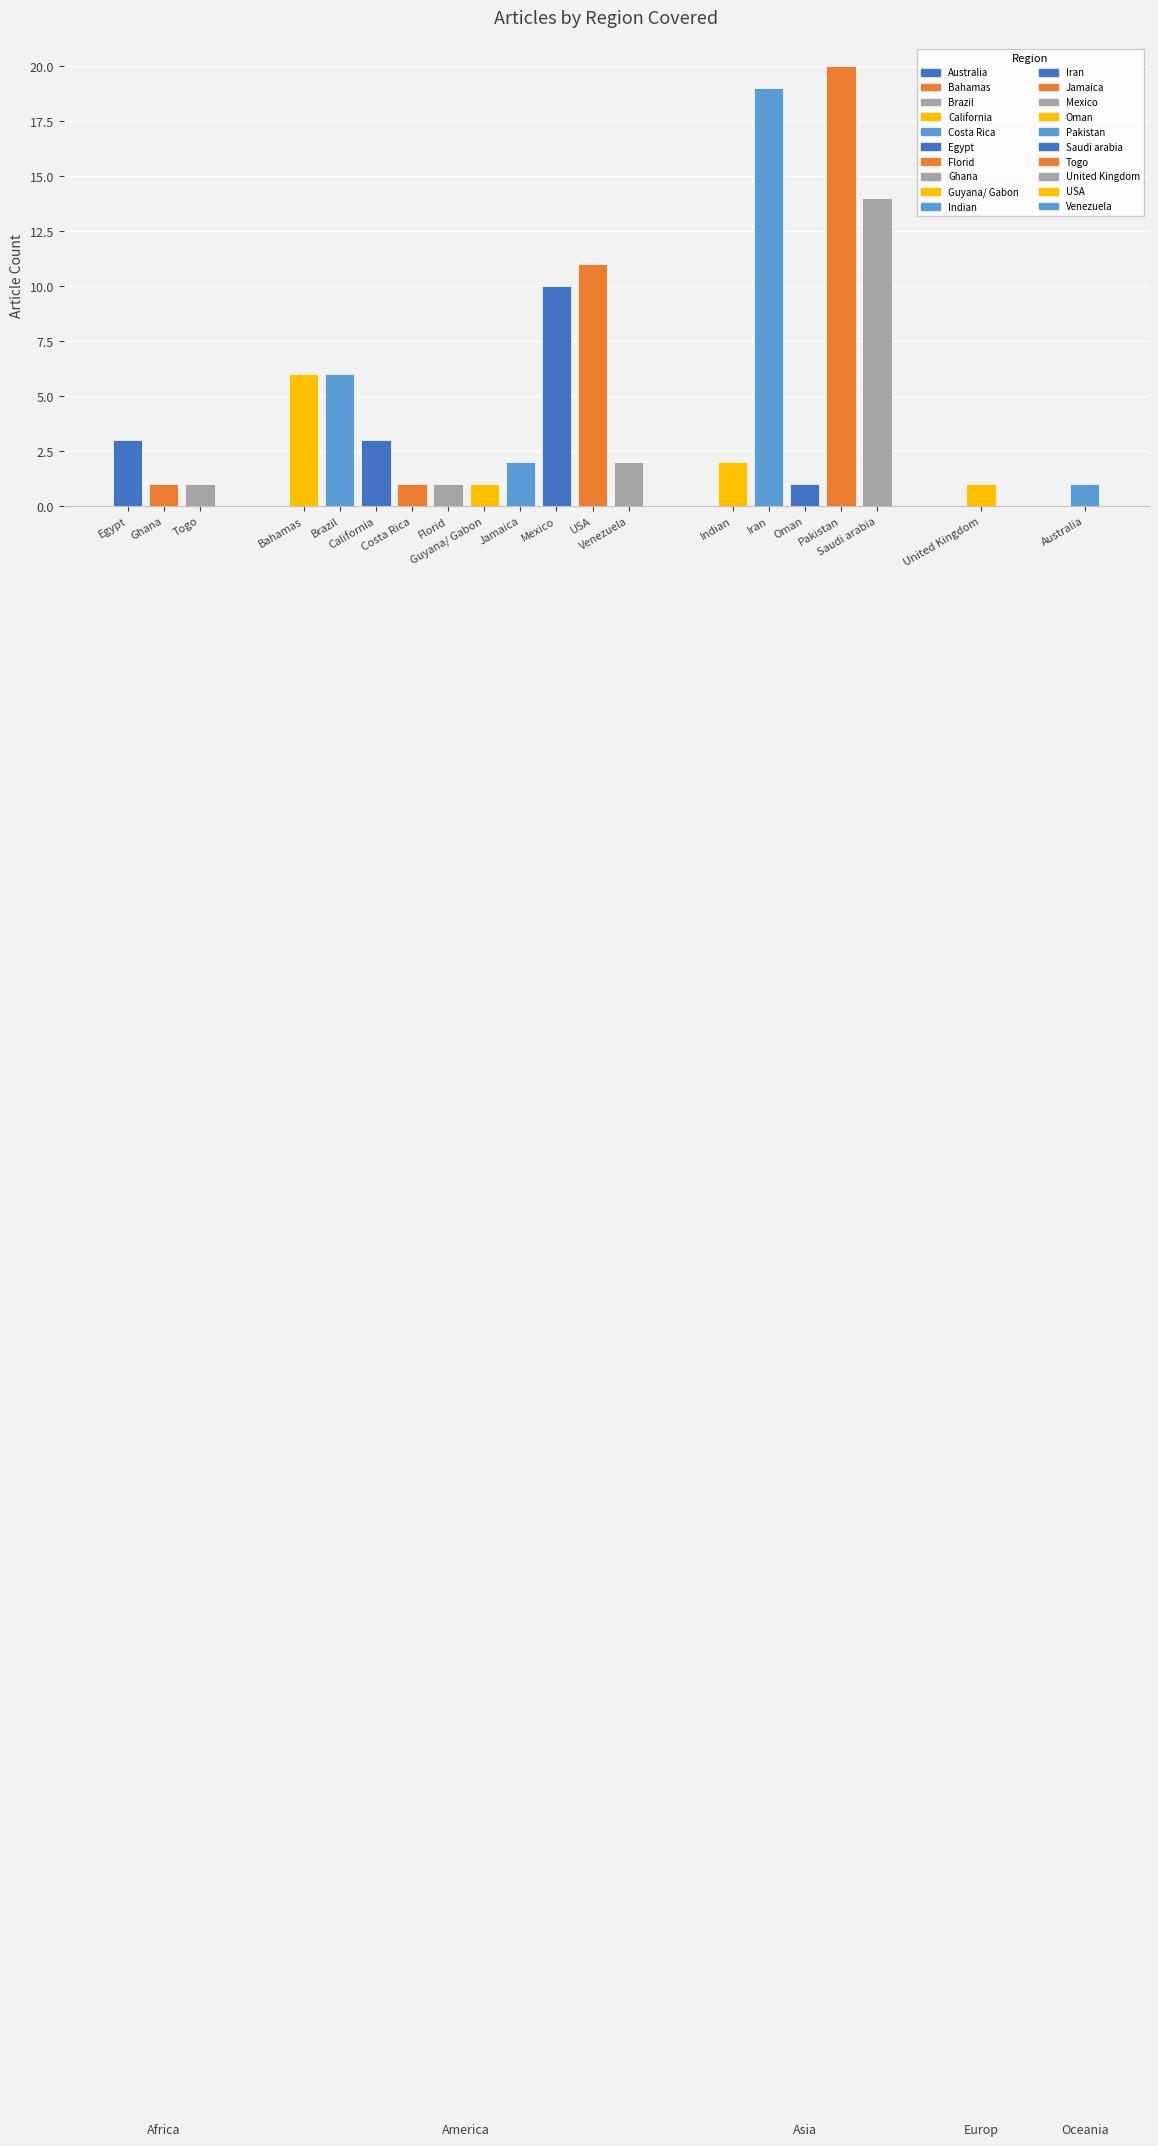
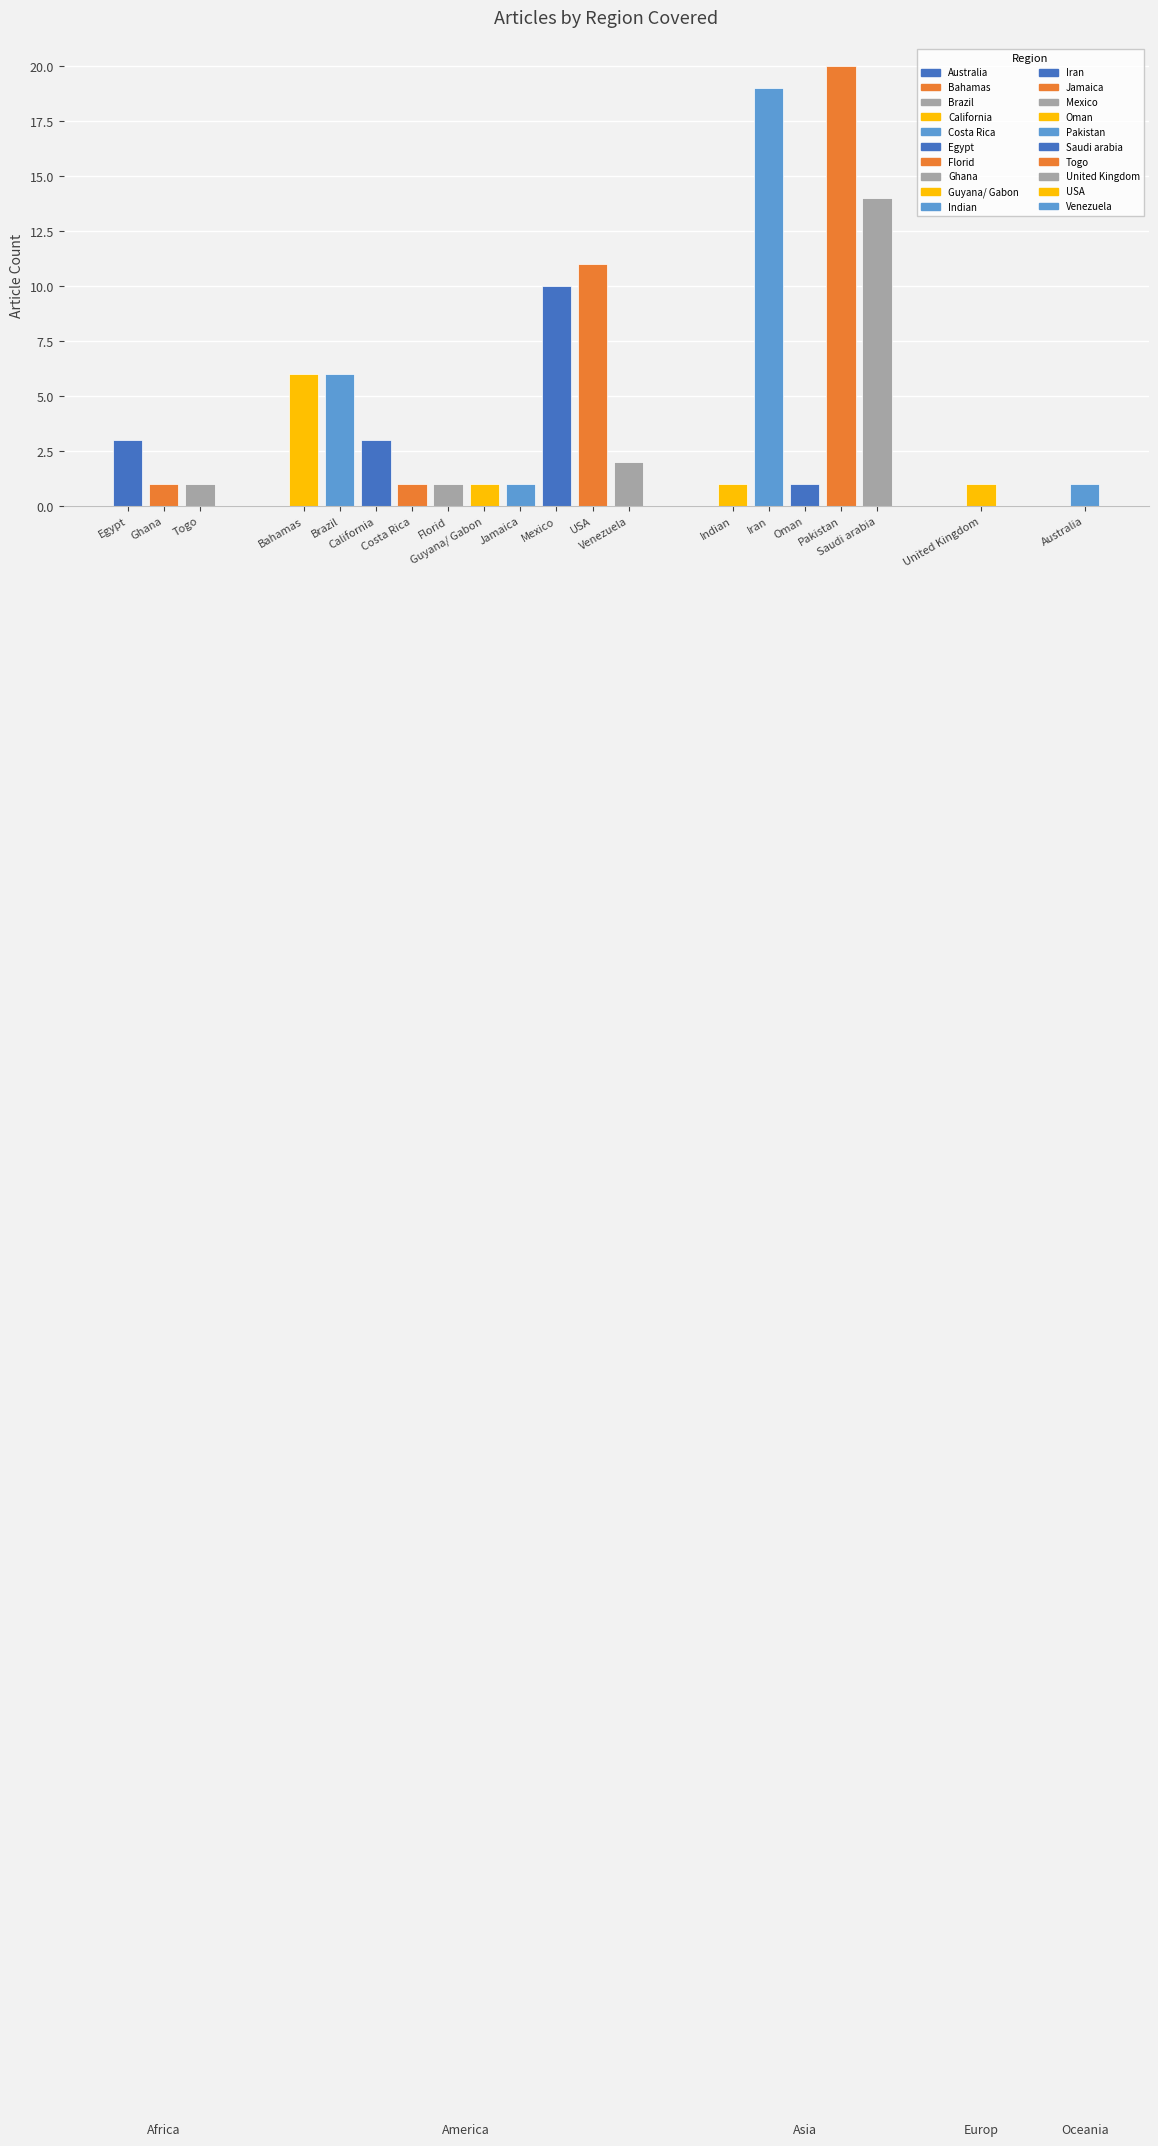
  {
    "Egypt": 3,
    "Ghana": 1,
    "Togo": 1,
    "Bahamas": 6,
    "Brazil": 6,
    "California": 3,
    "Costa Rica": 1,
    "Florid": 1,
    "Guyana/ Gabon": 1,
-   "Jamaica": 2,
+   "Jamaica": 1,
    "Mexico": 10,
    "USA": 11,
    "Venezuela": 2,
-   "Indian": 2,
+   "Indian": 1,
    "Iran": 19,
    "Oman": 1,
    "Pakistan": 20,
    "Saudi arabia": 14,
    "United Kingdom": 1,
    "Australia": 1
  }
